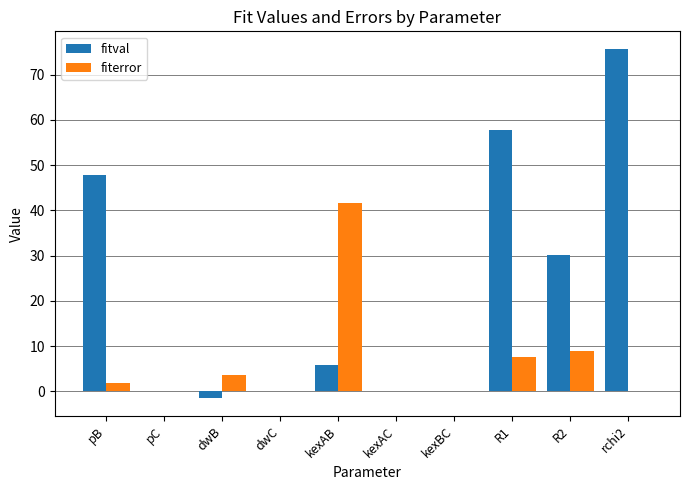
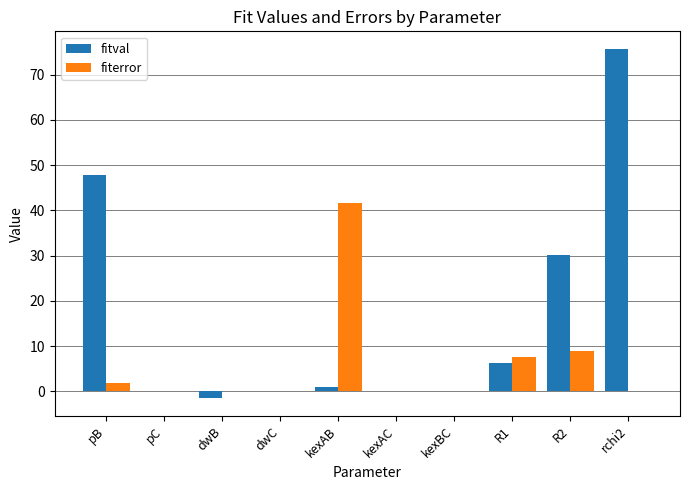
  {
    "fitval": {
      "pB": 48,
      "pC": 0,
      "dwB": -2,
      "dwC": 0,
-     "kexAB": 6,
+     "kexAB": 1,
      "kexAC": 0,
      "kexBC": 0,
-     "R1": 58,
+     "R1": 6,
      "R2": 30,
      "rchi2": 76
    },
    "fiterror": {
      "pB": 2,
      "pC": 0,
-     "dwB": 4,
+     "dwB": 0,
      "dwC": 0,
      "kexAB": 42,
      "kexAC": 0,
      "kexBC": 0,
      "R1": 8,
      "R2": 9,
      "rchi2": 0
    }
  }
